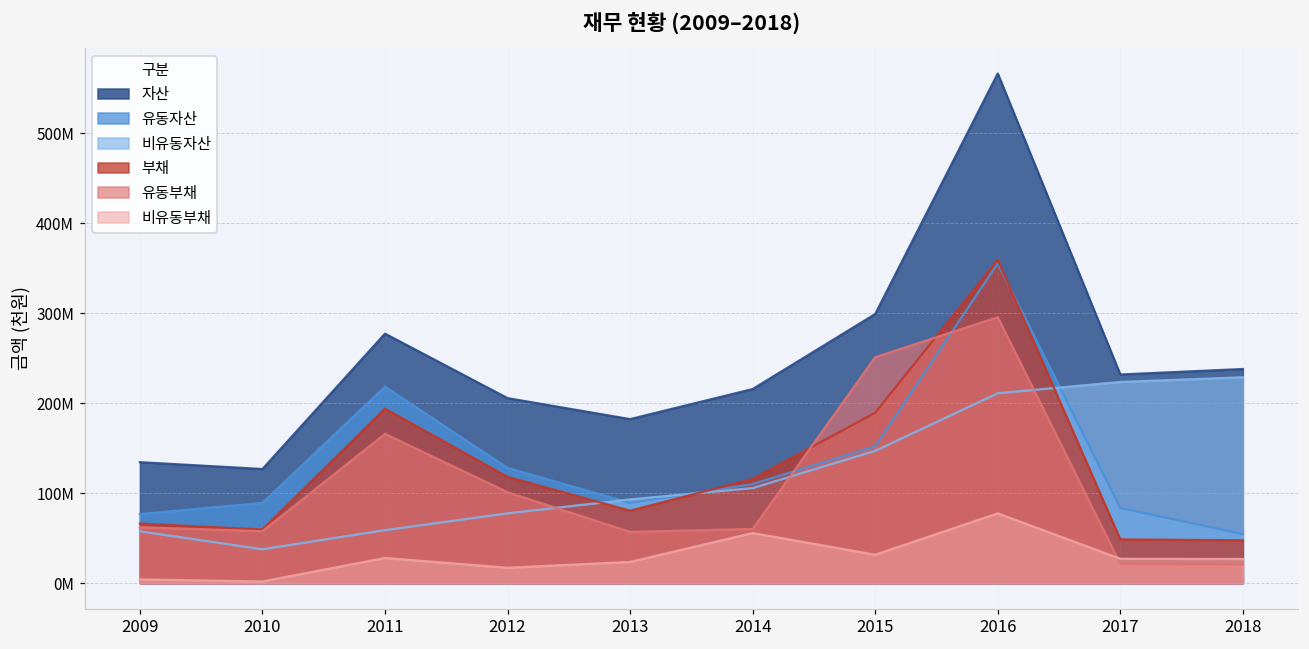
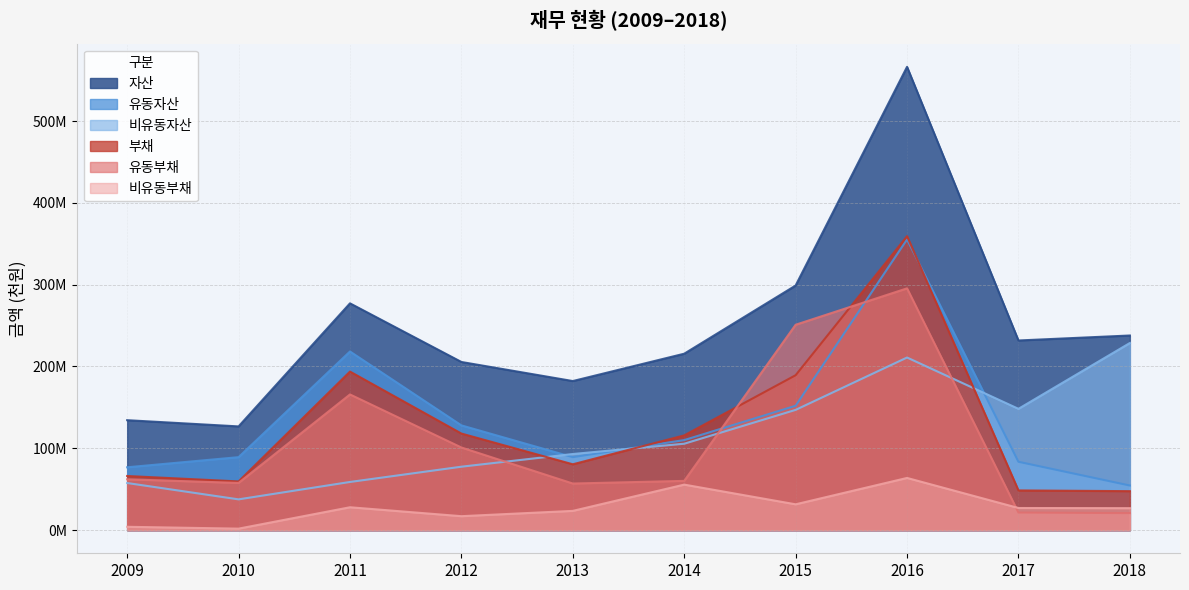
  {
    "자산": {
      "2009": 130000000,
      "2010": 130000000,
      "2011": 280000000,
      "2012": 210000000,
      "2013": 180000000,
      "2014": 220000000,
      "2015": 300000000,
      "2016": 570000000,
      "2017": 230000000,
      "2018": 240000000
    },
    "유동자산": {
      "2009": 80000000,
      "2010": 90000000,
      "2011": 220000000,
      "2012": 130000000,
      "2013": 90000000,
      "2014": 110000000,
      "2015": 150000000,
      "2016": 360000000,
      "2017": 80000000,
      "2018": 50000000
    },
    "비유동자산": {
      "2009": 60000000,
      "2010": 40000000,
      "2011": 60000000,
      "2012": 80000000,
      "2013": 90000000,
      "2014": 110000000,
      "2015": 150000000,
      "2016": 210000000,
-     "2017": 220000000,
+     "2017": 150000000,
      "2018": 230000000
    },
    "부채": {
      "2009": 70000000,
      "2011": 190000000,
      "2012": 120000000,
      "2013": 80000000,
      "2014": 120000000,
      "2015": 190000000,
      "2016": 360000000,
      "2017": 50000000,
      "2018": 50000000
    },
    "유동부채": {
      "2009": 60000000,
      "2011": 170000000,
      "2012": 100000000,
      "2013": 60000000,
      "2014": 60000000,
      "2015": 250000000,
      "2016": 300000000,
      "2017": 20000000,
      "2018": 20000000
    },
    "비유동부채": {
      "2009": 0,
      "2010": 0,
      "2011": 30000000,
      "2012": 20000000,
      "2013": 20000000,
      "2014": 60000000,
      "2015": 30000000,
-     "2016": 80000000,
+     "2016": 60000000,
      "2017": 30000000,
      "2018": 30000000
    }
  }
